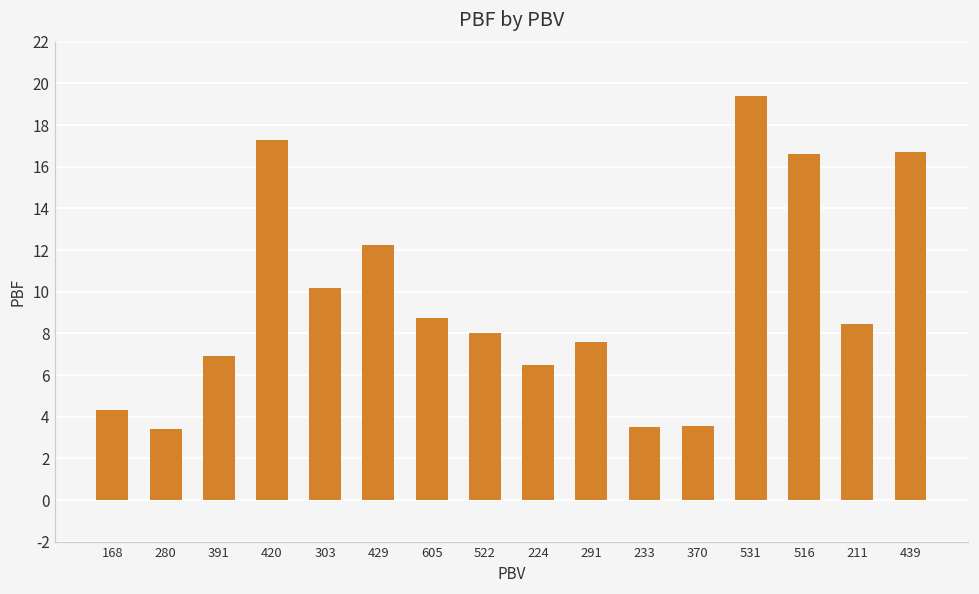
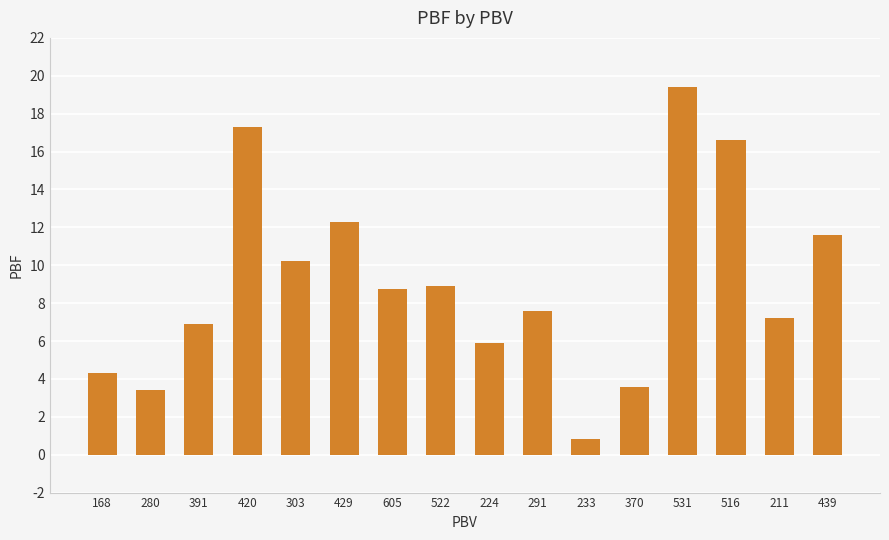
  {
    "168": 4.3,
    "280": 3.4,
    "391": 6.9,
    "420": 17.3,
    "303": 10.2,
    "429": 12.3,
    "605": 8.7,
-   "522": 8.0,
-   "224": 6.5,
+   "522": 8.9,
+   "224": 5.9,
    "291": 7.6,
-   "233": 3.5,
+   "233": 0.8,
    "370": 3.6,
    "531": 19.4,
    "516": 16.6,
-   "211": 8.4,
-   "439": 16.7
+   "211": 7.2,
+   "439": 11.6
  }
